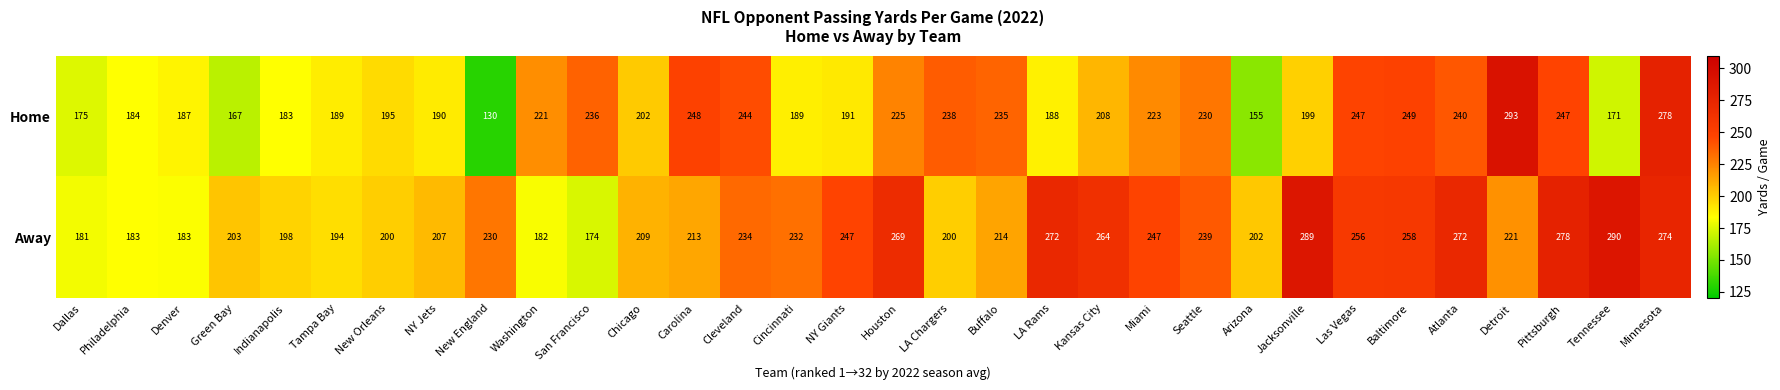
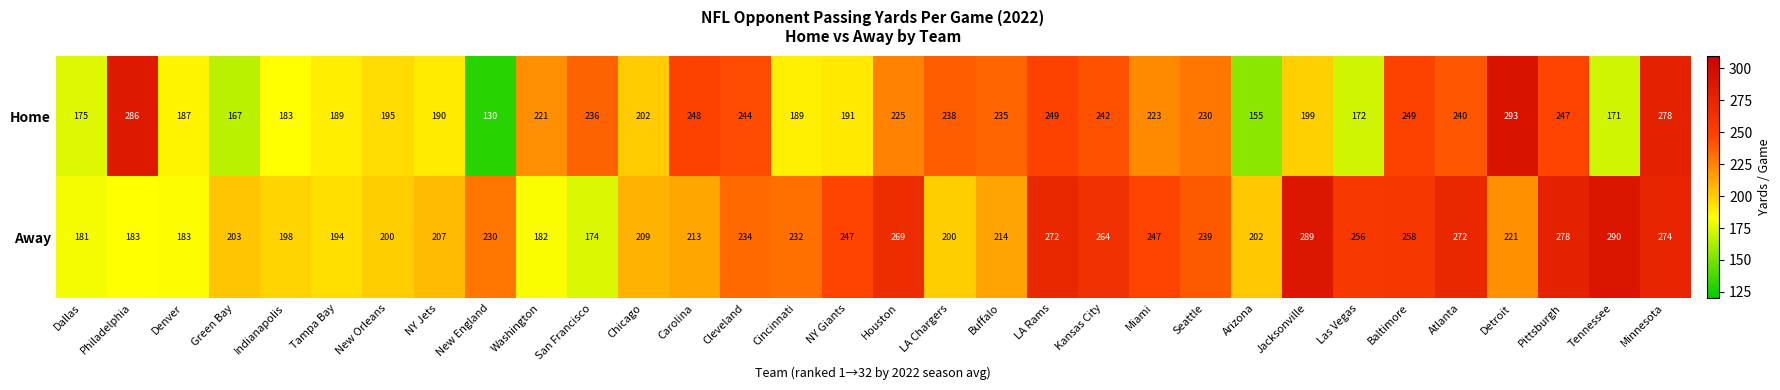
  {
    "Home": {
      "Dallas": 175,
-     "Philadelphia": 184,
+     "Philadelphia": 286,
      "Denver": 187,
      "Green Bay": 167,
      "Indianapolis": 183,
      "Tampa Bay": 189,
      "New Orleans": 195,
      "NY Jets": 190,
      "New England": 130,
      "Washington": 221,
      "San Francisco": 236,
      "Chicago": 202,
      "Carolina": 248,
      "Cleveland": 244,
      "Cincinnati": 189,
      "NY Giants": 191,
      "Houston": 225,
      "LA Chargers": 238,
      "Buffalo": 235,
-     "LA Rams": 188,
-     "Kansas City": 208,
+     "LA Rams": 249,
+     "Kansas City": 242,
      "Miami": 223,
      "Seattle": 230,
      "Arizona": 155,
      "Jacksonville": 199,
-     "Las Vegas": 247,
+     "Las Vegas": 172,
      "Baltimore": 249,
      "Atlanta": 240,
      "Detroit": 293,
      "Pittsburgh": 247,
      "Tennessee": 171,
      "Minnesota": 278
    },
    "Away": {
      "Dallas": 181,
      "Philadelphia": 183,
      "Denver": 183,
      "Green Bay": 203,
      "Indianapolis": 198,
      "Tampa Bay": 194,
      "New Orleans": 200,
      "NY Jets": 207,
      "New England": 230,
      "Washington": 182,
      "San Francisco": 174,
      "Chicago": 209,
      "Carolina": 213,
      "Cleveland": 234,
      "Cincinnati": 232,
      "NY Giants": 247,
      "Houston": 269,
      "LA Chargers": 200,
      "Buffalo": 214,
      "LA Rams": 272,
      "Kansas City": 264,
      "Miami": 247,
      "Seattle": 239,
      "Arizona": 202,
      "Jacksonville": 289,
      "Las Vegas": 256,
      "Baltimore": 258,
      "Atlanta": 272,
      "Detroit": 221,
      "Pittsburgh": 278,
      "Tennessee": 290,
      "Minnesota": 274
    }
  }
